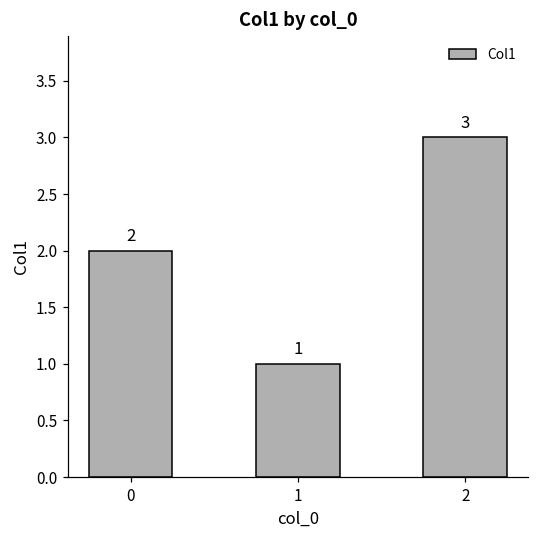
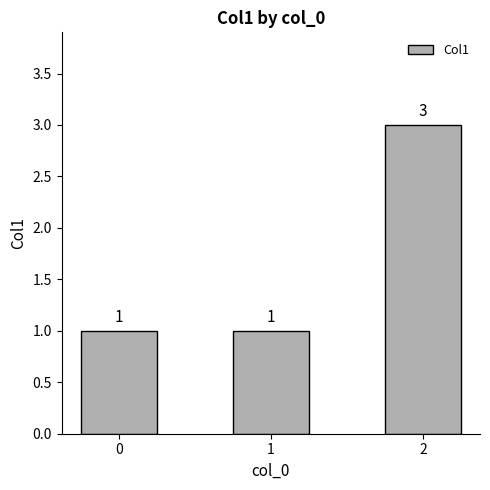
  {
-   "0": 2,
+   "0": 1,
    "1": 1,
    "2": 3
  }
